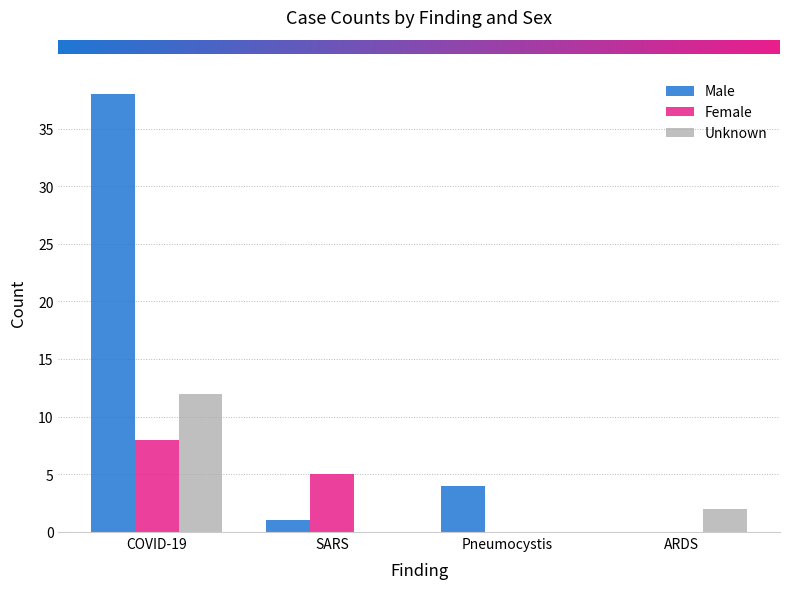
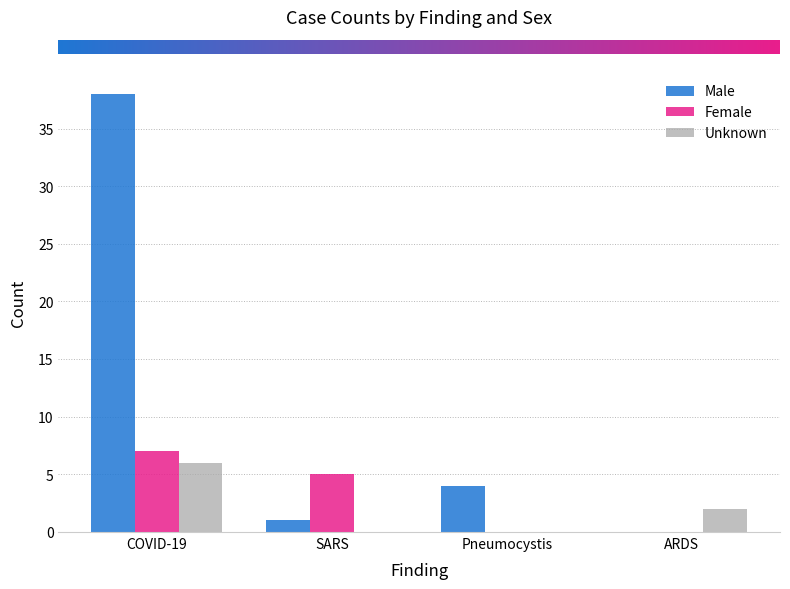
  {
    "Male": {
      "COVID-19": 38,
      "SARS": 1,
      "Pneumocystis": 4,
      "ARDS": 0
    },
    "Female": {
-     "COVID-19": 8,
+     "COVID-19": 7,
      "SARS": 5,
      "Pneumocystis": 0,
      "ARDS": 0
    },
    "Unknown": {
-     "COVID-19": 12,
+     "COVID-19": 6,
      "SARS": 0,
      "Pneumocystis": 0,
      "ARDS": 2
    }
  }
